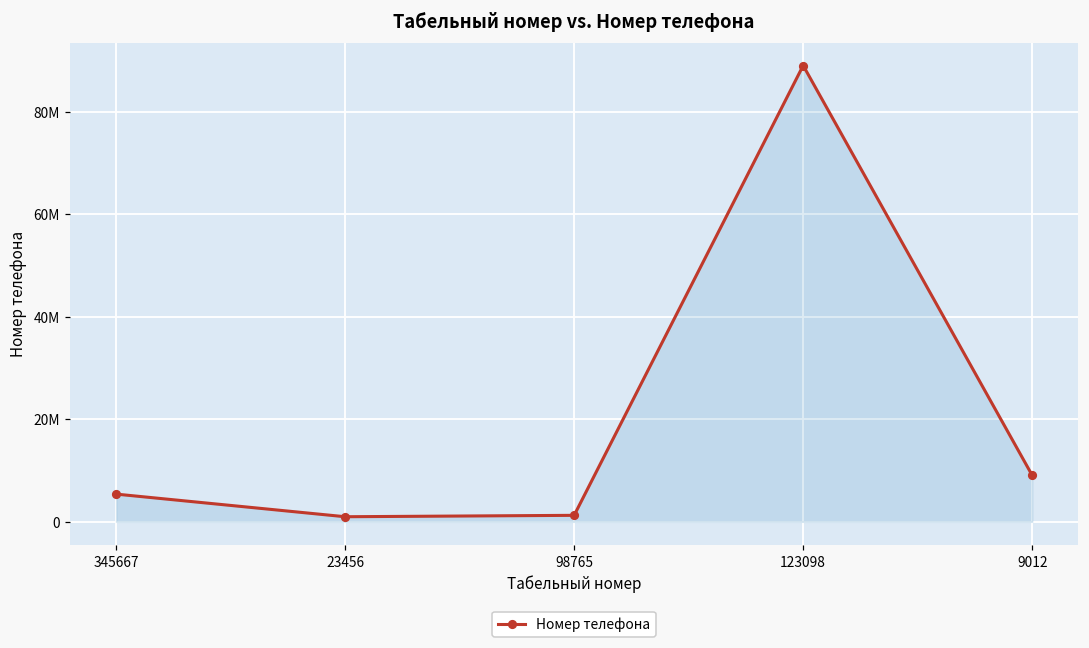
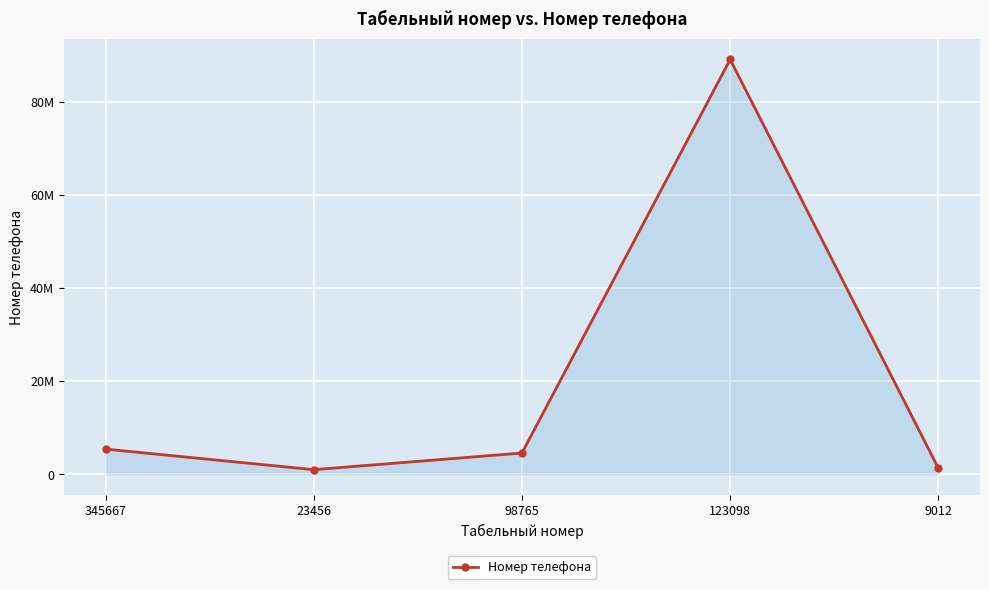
  {
    "345667": 5000000,
    "23456": 1000000,
-   "98765": 1000000,
+   "98765": 5000000,
    "123098": 89000000,
-   "9012": 9000000
+   "9012": 1000000
  }
